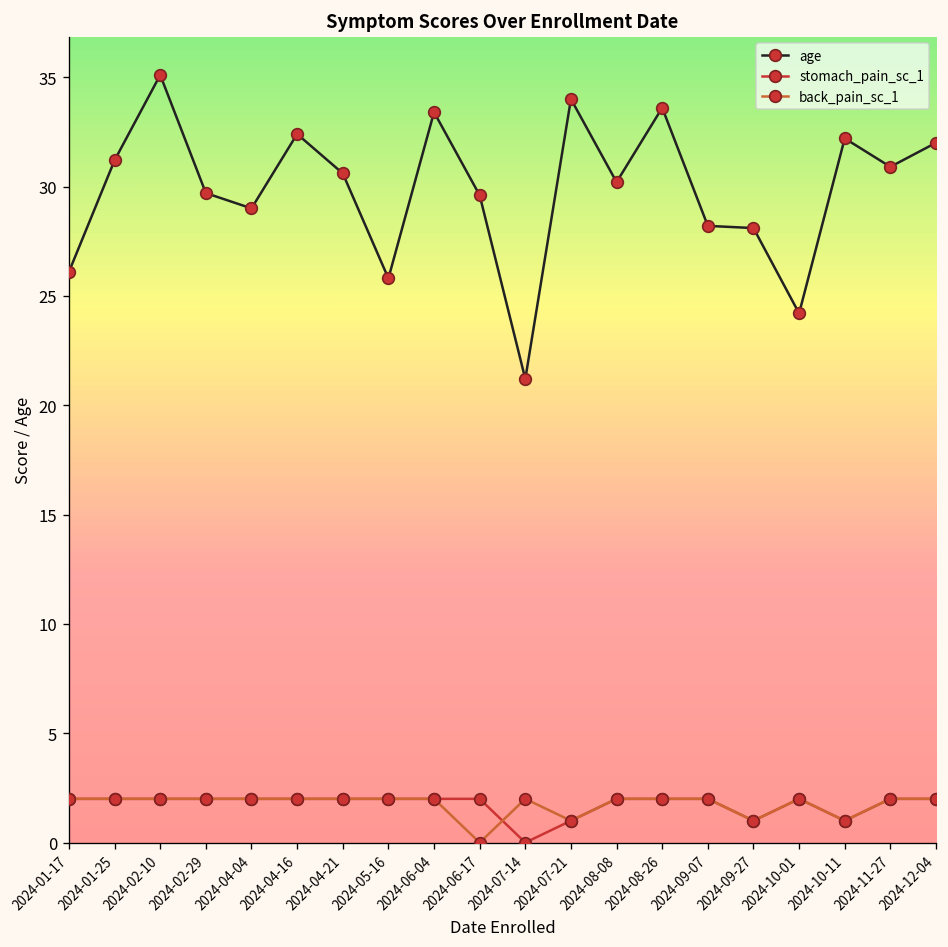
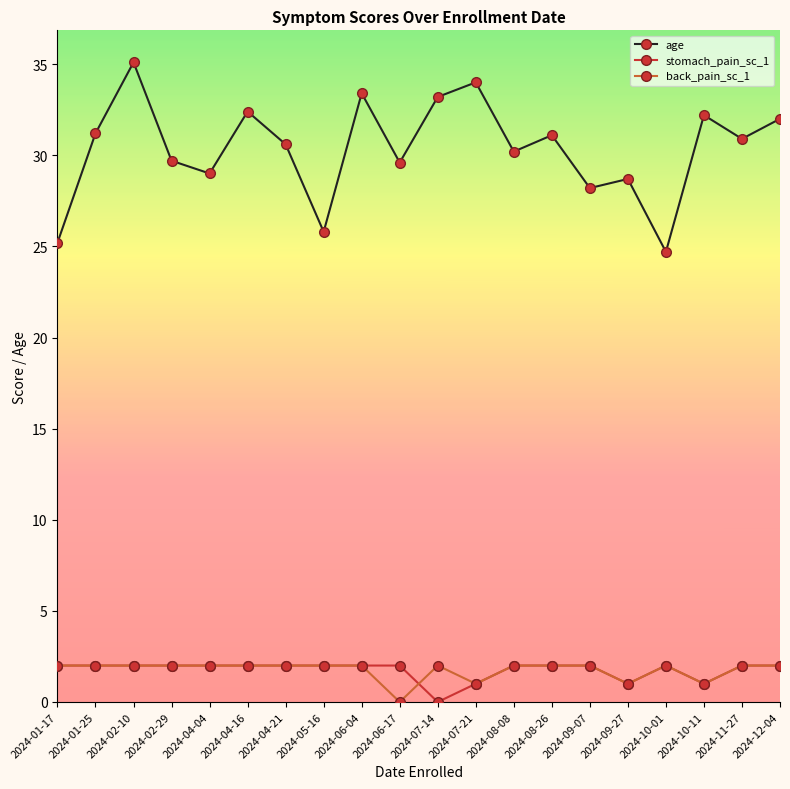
  {
    "age": {
-     "2024-01-17": 26.1,
+     "2024-01-17": 25.2,
      "2024-01-25": 31.2,
      "2024-02-10": 35.1,
      "2024-02-29": 29.7,
      "2024-04-04": 29.0,
      "2024-04-16": 32.4,
      "2024-04-21": 30.6,
      "2024-05-16": 25.8,
      "2024-06-04": 33.4,
      "2024-06-17": 29.6,
-     "2024-07-14": 21.2,
+     "2024-07-14": 33.2,
      "2024-07-21": 34.0,
      "2024-08-08": 30.2,
-     "2024-08-26": 33.6,
+     "2024-08-26": 31.1,
      "2024-09-07": 28.2,
-     "2024-09-27": 28.1,
-     "2024-10-01": 24.2,
+     "2024-09-27": 28.7,
+     "2024-10-01": 24.7,
      "2024-10-11": 32.2,
      "2024-11-27": 30.9,
      "2024-12-04": 32.0
    }
  }
